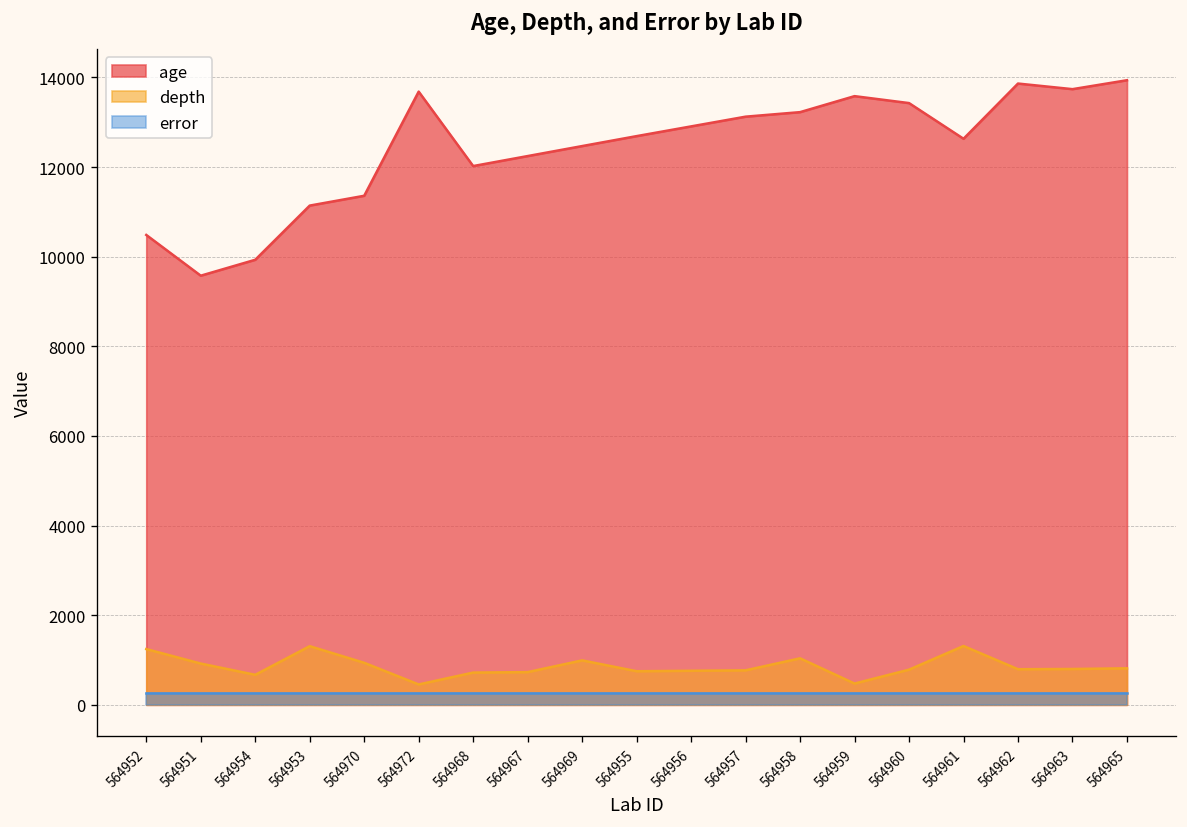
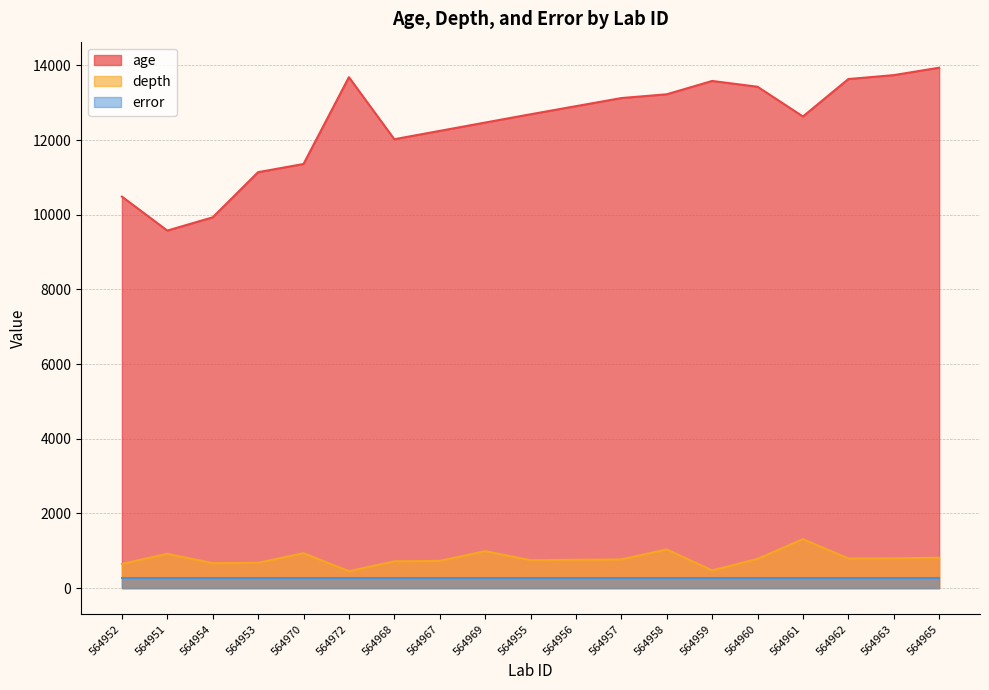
  {
    "age": {
      "564952": 10500,
      "564951": 9600,
      "564954": 9900,
      "564953": 11100,
      "564970": 11400,
      "564972": 13700,
      "564968": 12000,
      "564967": 12200,
      "564969": 12500,
      "564955": 12700,
      "564956": 12900,
      "564957": 13100,
      "564958": 13200,
      "564959": 13600,
      "564960": 13400,
      "564961": 12600,
-     "564962": 13900,
+     "564962": 13600,
      "564963": 13700,
      "564965": 13900
    },
    "depth": {
-     "564952": 1200,
+     "564952": 700,
      "564951": 900,
      "564954": 700,
-     "564953": 1300,
+     "564953": 700,
      "564970": 900,
      "564972": 500,
      "564968": 700,
      "564967": 700,
      "564969": 1000,
      "564955": 800,
      "564956": 800,
      "564957": 800,
      "564958": 1000,
      "564959": 500,
      "564960": 800,
      "564961": 1300,
      "564962": 800,
      "564963": 800,
      "564965": 800
    },
    "error": {
      "564952": 300,
      "564951": 300,
      "564954": 300,
      "564953": 300,
      "564970": 300,
      "564972": 300,
      "564968": 300,
      "564967": 300,
      "564969": 300,
      "564955": 300,
      "564956": 300,
      "564957": 300,
      "564958": 300,
      "564959": 300,
      "564960": 300,
      "564961": 300,
      "564962": 300,
      "564963": 300,
      "564965": 300
    }
  }
